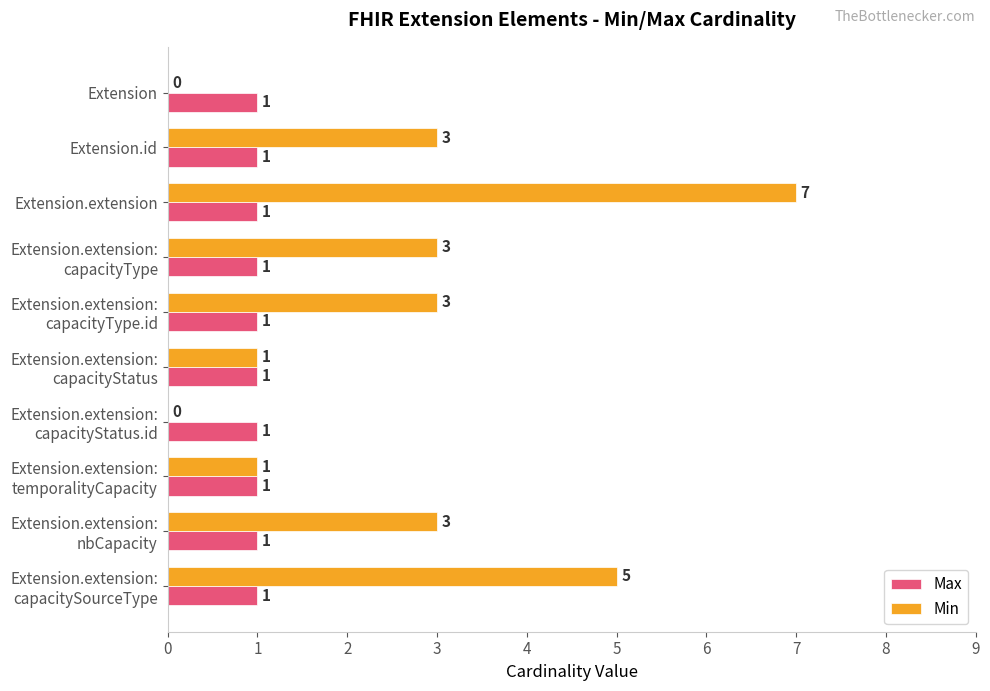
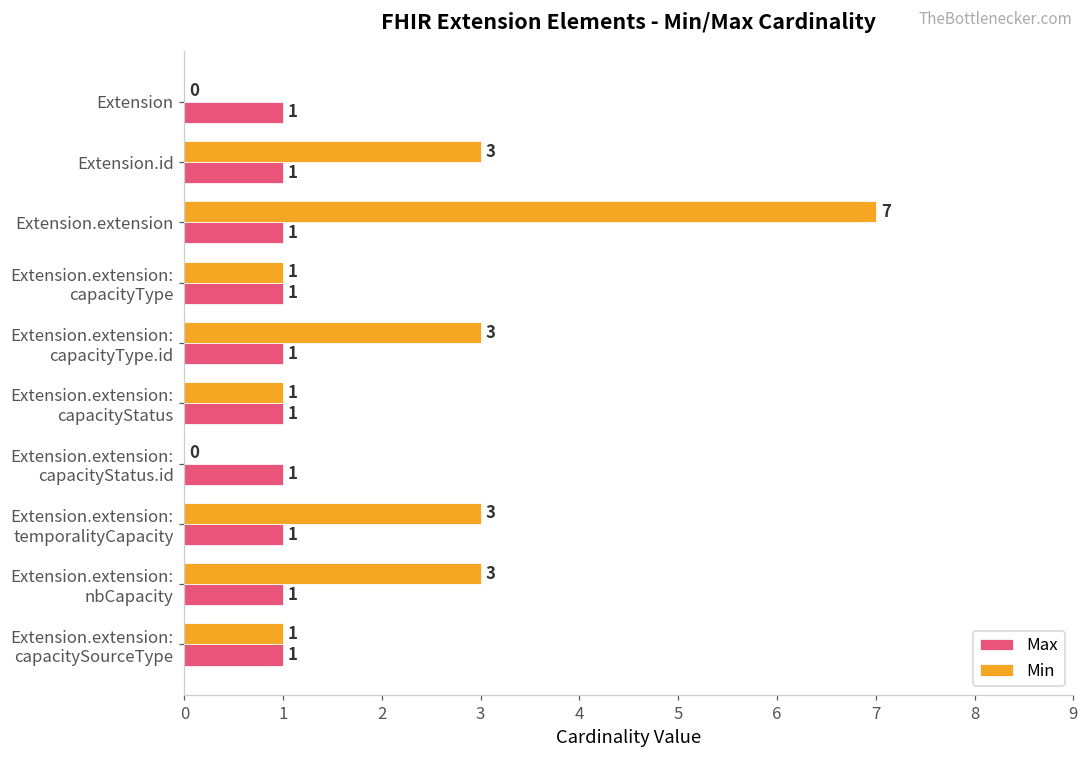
  {
    "Max": {
      "Extension": 1,
      "Extension.id": 1,
      "Extension.extension": 1,
      "Extension.extension: capacityType": 1,
      "Extension.extension: capacityType.id": 1,
      "Extension.extension: capacityStatus": 1,
      "Extension.extension: capacityStatus.id": 1,
      "Extension.extension: temporalityCapacity": 1,
      "Extension.extension: nbCapacity": 1,
      "Extension.extension: capacitySourceType": 1
    },
    "Min": {
      "Extension": 0,
      "Extension.id": 3,
      "Extension.extension": 7,
-     "Extension.extension: capacityType": 3,
+     "Extension.extension: capacityType": 1,
      "Extension.extension: capacityType.id": 3,
      "Extension.extension: capacityStatus": 1,
      "Extension.extension: capacityStatus.id": 0,
-     "Extension.extension: temporalityCapacity": 1,
+     "Extension.extension: temporalityCapacity": 3,
      "Extension.extension: nbCapacity": 3,
-     "Extension.extension: capacitySourceType": 5
+     "Extension.extension: capacitySourceType": 1
    }
  }
